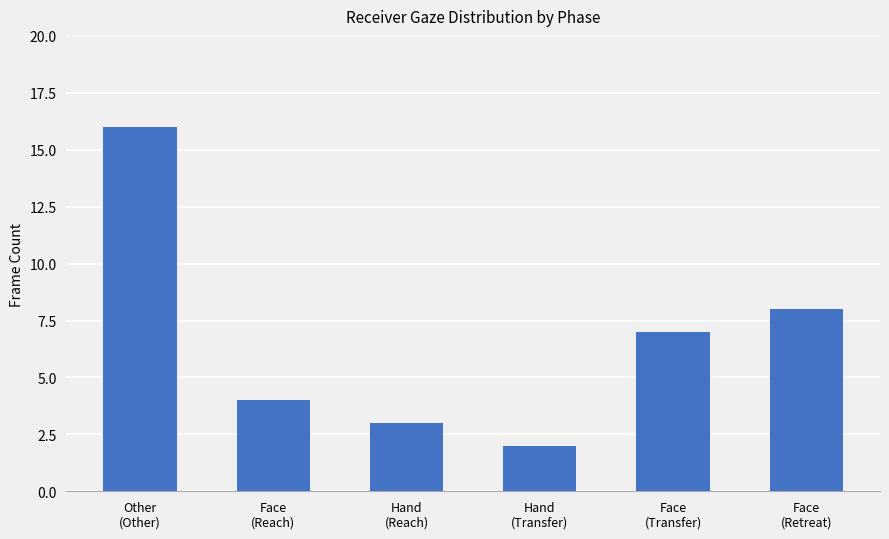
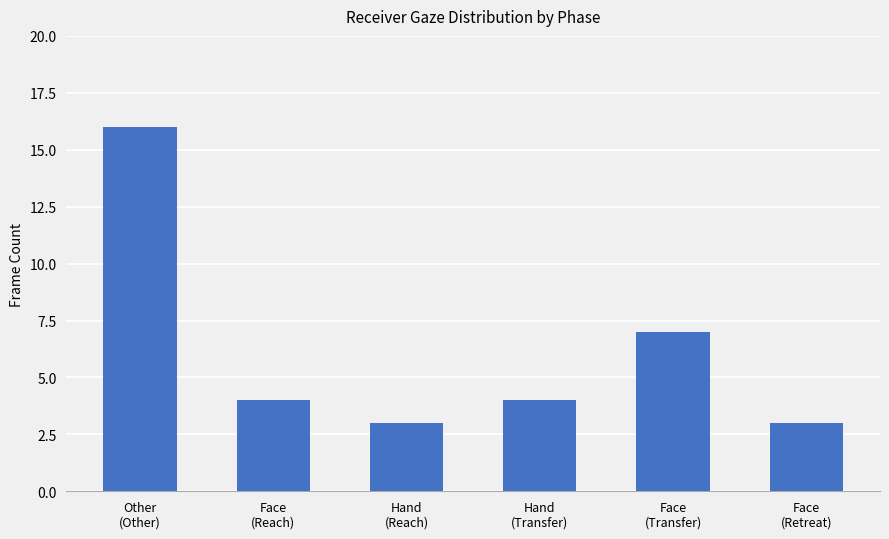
  {
    "Other (Other)": 16,
    "Face (Reach)": 4,
    "Hand (Reach)": 3,
-   "Hand (Transfer)": 2,
+   "Hand (Transfer)": 4,
    "Face (Transfer)": 7,
-   "Face (Retreat)": 8
+   "Face (Retreat)": 3
  }
